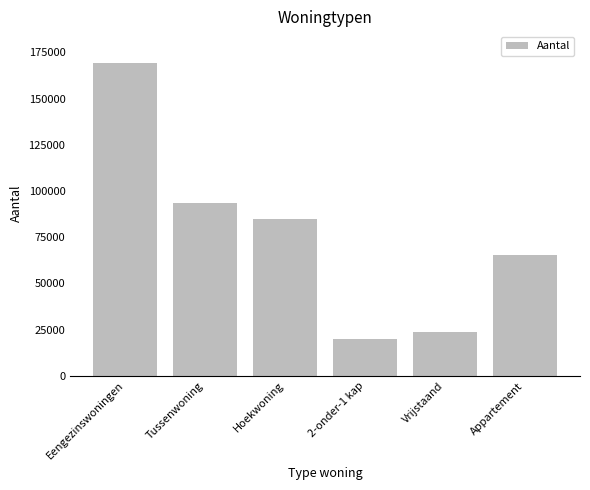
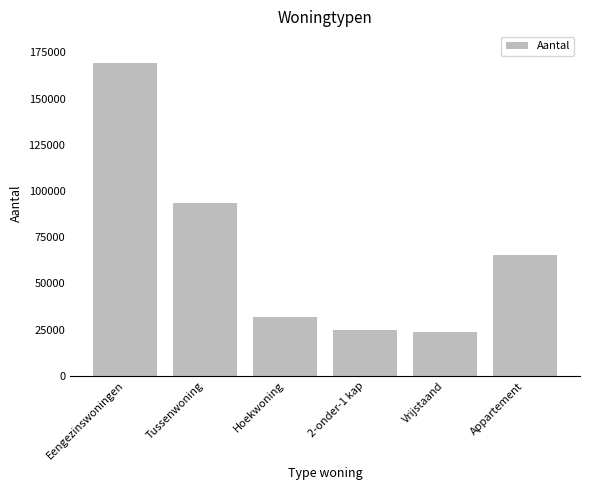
  {
    "Eengezinswoningen": 169000,
    "Tussenwoning": 94000,
-   "Hoekwoning": 85000,
-   "2-onder-1 kap": 20000,
+   "Hoekwoning": 32000,
+   "2-onder-1 kap": 25000,
    "Vrijstaand": 24000,
    "Appartement": 65000
  }
